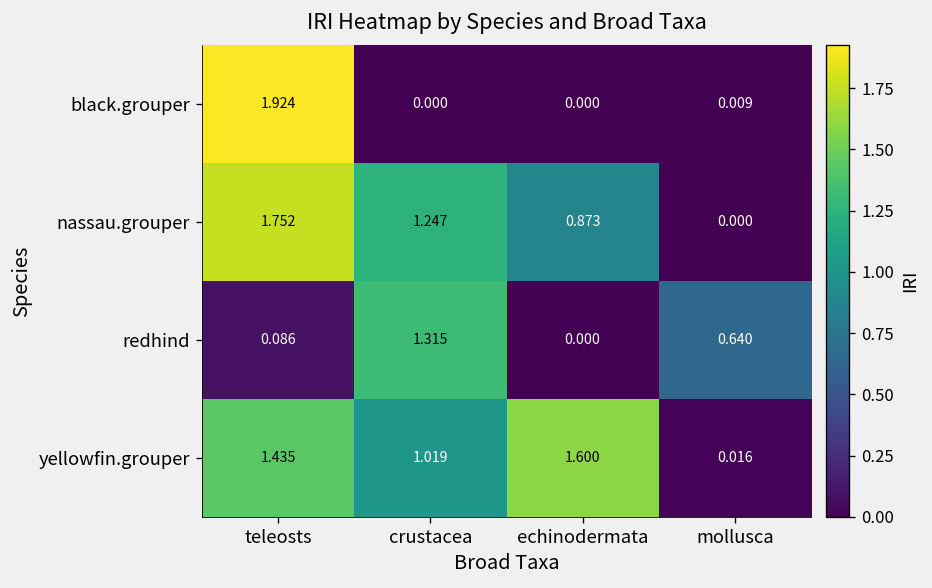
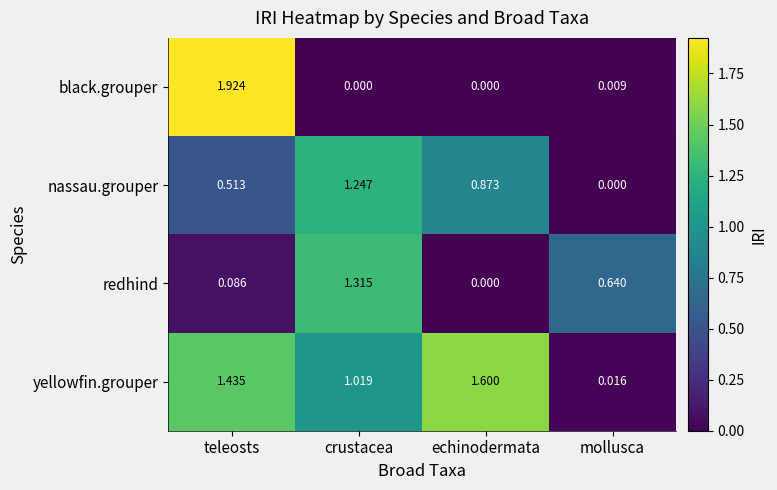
  {
    "black.grouper": {
      "teleosts": 1.924,
      "crustacea": 0.000,
      "echinodermata": 0.000,
      "mollusca": 0.009
    },
    "nassau.grouper": {
-     "teleosts": 1.752,
+     "teleosts": 0.513,
      "crustacea": 1.247,
      "echinodermata": 0.873,
      "mollusca": 0.000
    },
    "redhind": {
      "teleosts": 0.086,
      "crustacea": 1.315,
      "echinodermata": 0.000,
      "mollusca": 0.640
    },
    "yellowfin.grouper": {
      "teleosts": 1.435,
      "crustacea": 1.019,
      "echinodermata": 1.600,
      "mollusca": 0.016
    }
  }
